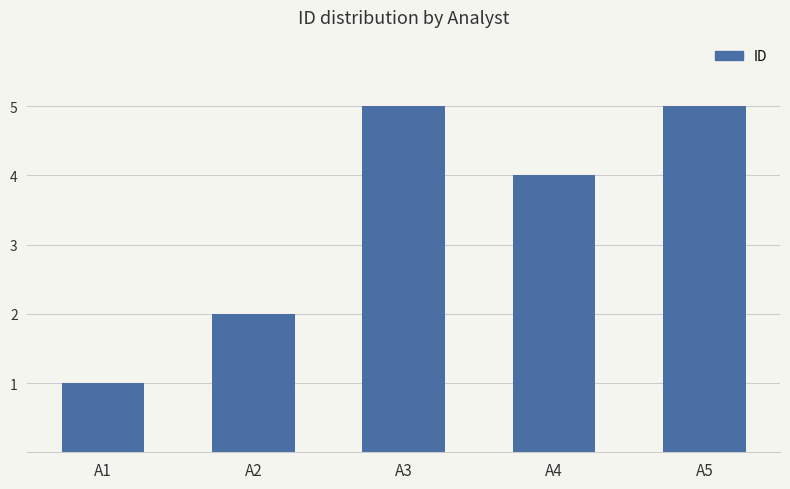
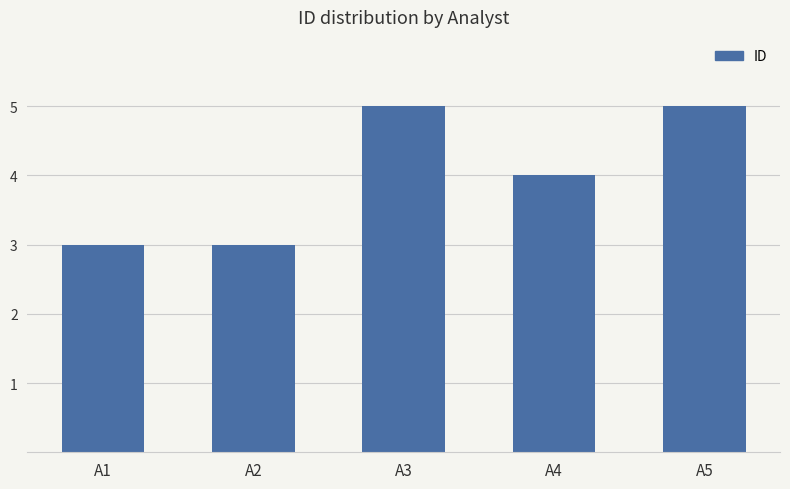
  {
-   "A1": 1,
-   "A2": 2,
+   "A1": 3,
+   "A2": 3,
    "A3": 5,
    "A4": 4,
    "A5": 5
  }
